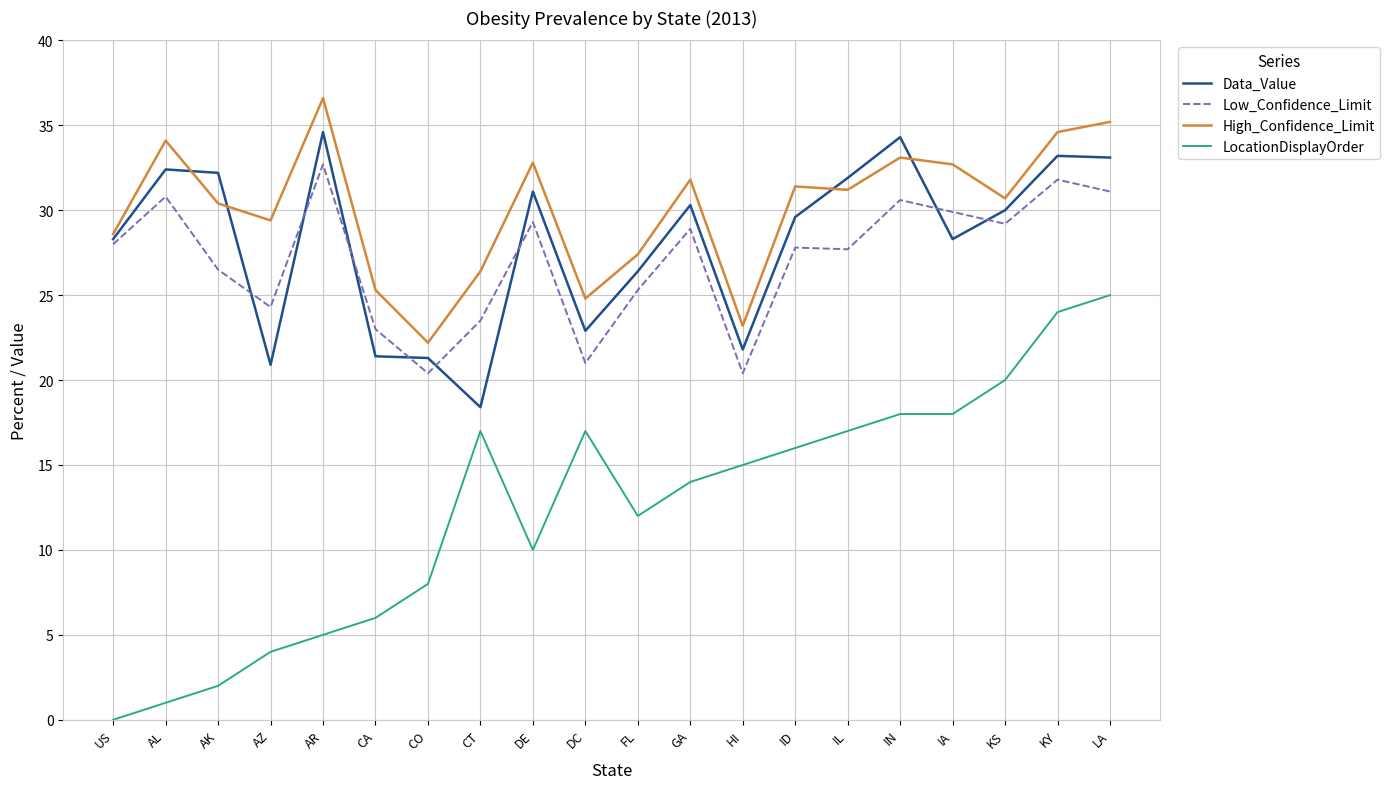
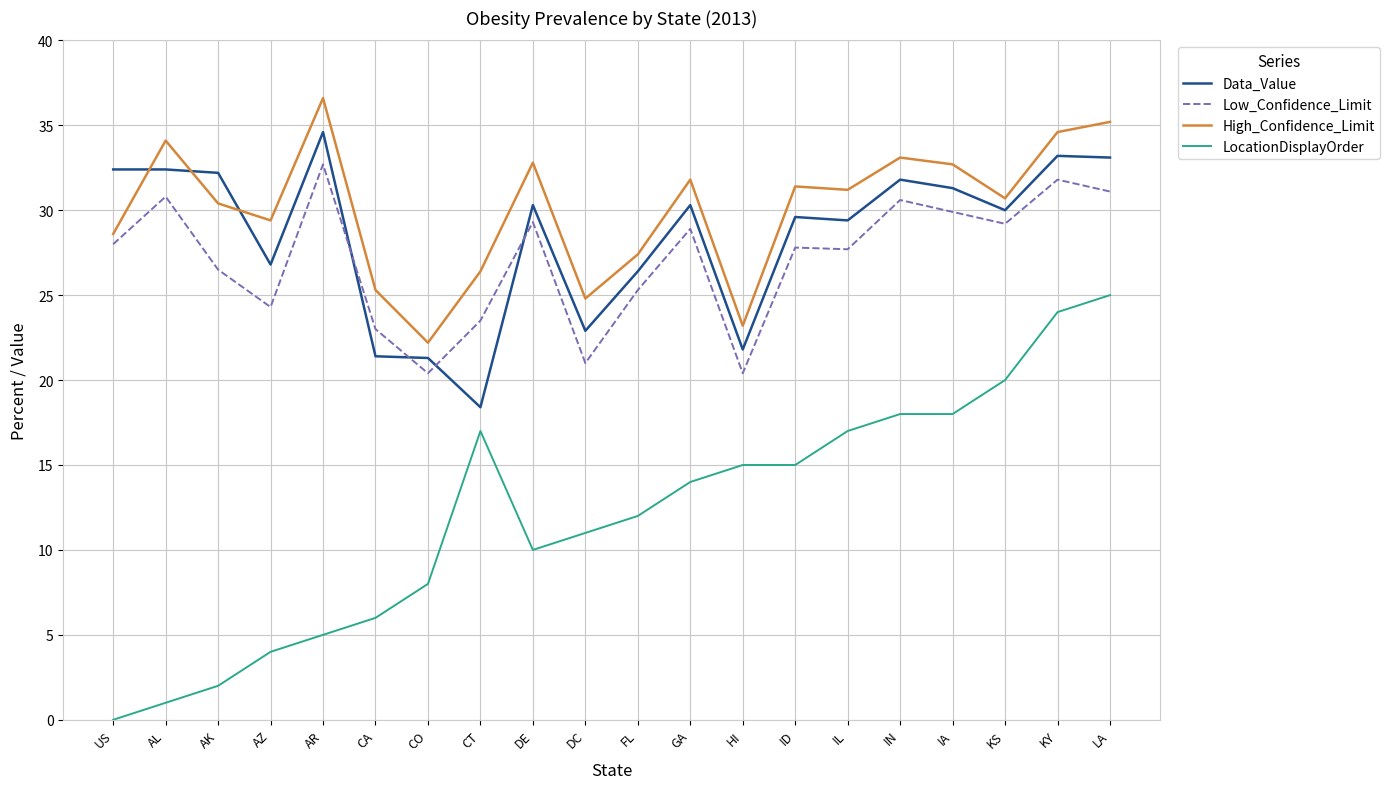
  {
    "Data_Value": {
-     "US": 28.3,
+     "US": 32.4,
      "AL": 32.4,
      "AK": 32.2,
-     "AZ": 20.9,
+     "AZ": 26.8,
      "AR": 34.6,
      "CA": 21.4,
      "CO": 21.3,
      "CT": 18.4,
-     "DE": 31.1,
+     "DE": 30.3,
      "DC": 22.9,
      "FL": 26.4,
      "GA": 30.3,
      "HI": 21.8,
      "ID": 29.6,
-     "IL": 31.9,
-     "IN": 34.3,
-     "IA": 28.3,
+     "IL": 29.4,
+     "IN": 31.8,
+     "IA": 31.3,
      "KS": 30.0,
      "KY": 33.2,
      "LA": 33.1
    },
    "Low_Confidence_Limit": {
      "US": 28.0,
      "AL": 30.8,
      "AK": 26.5,
      "AZ": 24.3,
      "AR": 32.7,
      "CA": 23.0,
      "CO": 20.4,
      "CT": 23.5,
      "DE": 29.3,
      "DC": 21.0,
      "FL": 25.3,
      "GA": 28.9,
      "HI": 20.4,
      "ID": 27.8,
      "IL": 27.7,
      "IN": 30.6,
      "IA": 29.9,
      "KS": 29.2,
      "KY": 31.8,
      "LA": 31.1
    },
    "High_Confidence_Limit": {
      "US": 28.6,
      "AL": 34.1,
      "AK": 30.4,
      "AZ": 29.4,
      "AR": 36.6,
      "CA": 25.3,
      "CO": 22.2,
      "CT": 26.4,
      "DE": 32.8,
      "DC": 24.8,
      "FL": 27.4,
      "GA": 31.8,
      "HI": 23.2,
      "ID": 31.4,
      "IL": 31.2,
      "IN": 33.1,
      "IA": 32.7,
      "KS": 30.7,
      "KY": 34.6,
      "LA": 35.2
    },
    "LocationDisplayOrder": {
      "US": 0,
      "AL": 1,
      "AK": 2,
      "AZ": 4,
      "AR": 5,
      "CA": 6,
      "CO": 8,
      "CT": 17,
      "DE": 10,
-     "DC": 17,
+     "DC": 11,
      "FL": 12,
      "GA": 14,
      "HI": 15,
-     "ID": 16,
+     "ID": 15,
      "IL": 17,
      "IN": 18,
      "IA": 18,
      "KS": 20,
      "KY": 24,
      "LA": 25
    }
  }
